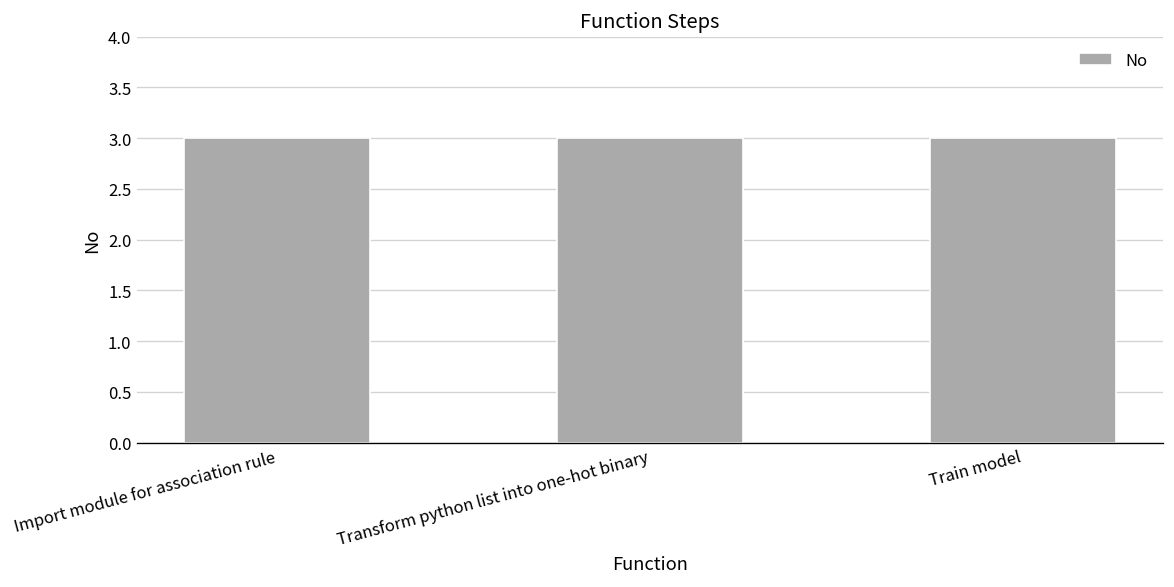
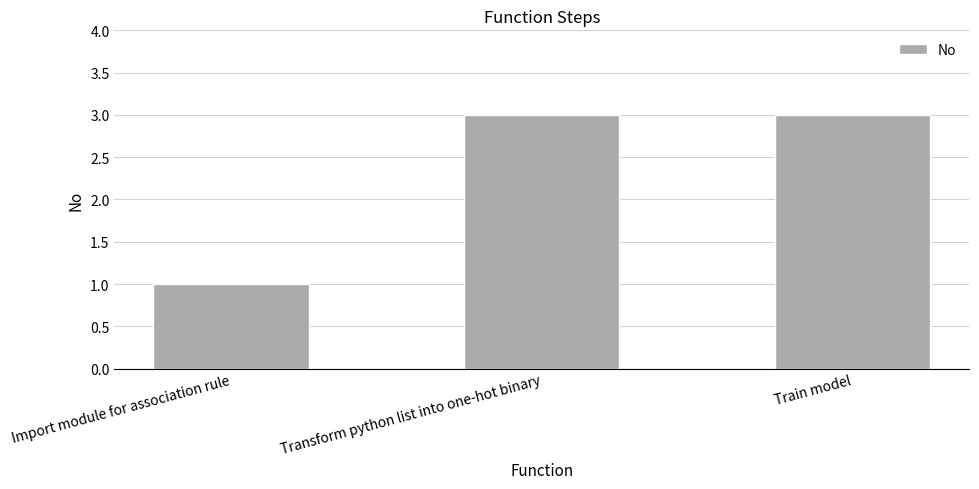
  {
-   "Import module for association rule": 3,
+   "Import module for association rule": 1,
    "Transform python list into one-hot binary": 3,
    "Train model": 3
  }
